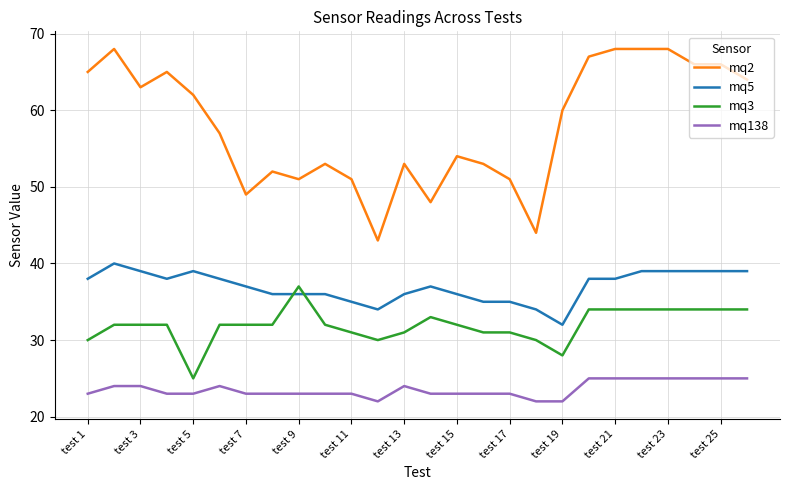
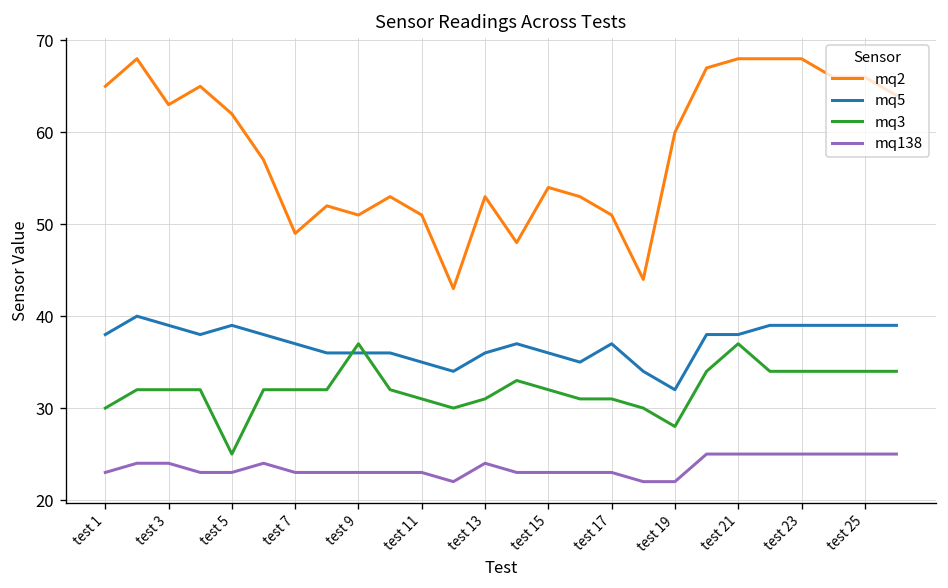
  {
    "mq2": {
      "test 1": 65,
      "test 3": 63,
      "test 5": 62,
      "test 7": 49,
      "test 9": 51,
      "test 11": 51,
      "test 13": 53,
      "test 15": 54,
      "test 17": 51,
      "test 19": 60,
      "test 21": 68,
      "test 23": 68
    },
    "mq5": {
      "test 1": 38,
      "test 3": 39,
      "test 5": 39,
      "test 7": 37,
      "test 9": 36,
      "test 11": 35,
      "test 13": 36,
      "test 15": 36,
-     "test 17": 35,
+     "test 17": 37,
      "test 19": 32,
      "test 21": 38,
      "test 23": 39,
      "test 25": 39
    },
    "mq3": {
      "test 1": 30,
      "test 3": 32,
      "test 5": 25,
      "test 7": 32,
      "test 9": 37,
      "test 11": 31,
      "test 13": 31,
      "test 15": 32,
      "test 17": 31,
      "test 19": 28,
-     "test 21": 34,
+     "test 21": 37,
      "test 23": 34,
      "test 25": 34
    },
    "mq138": {
      "test 1": 23,
      "test 3": 24,
      "test 5": 23,
      "test 7": 23,
      "test 9": 23,
      "test 11": 23,
      "test 13": 24,
      "test 15": 23,
      "test 17": 23,
      "test 19": 22,
      "test 21": 25,
      "test 23": 25,
      "test 25": 25
    }
  }
